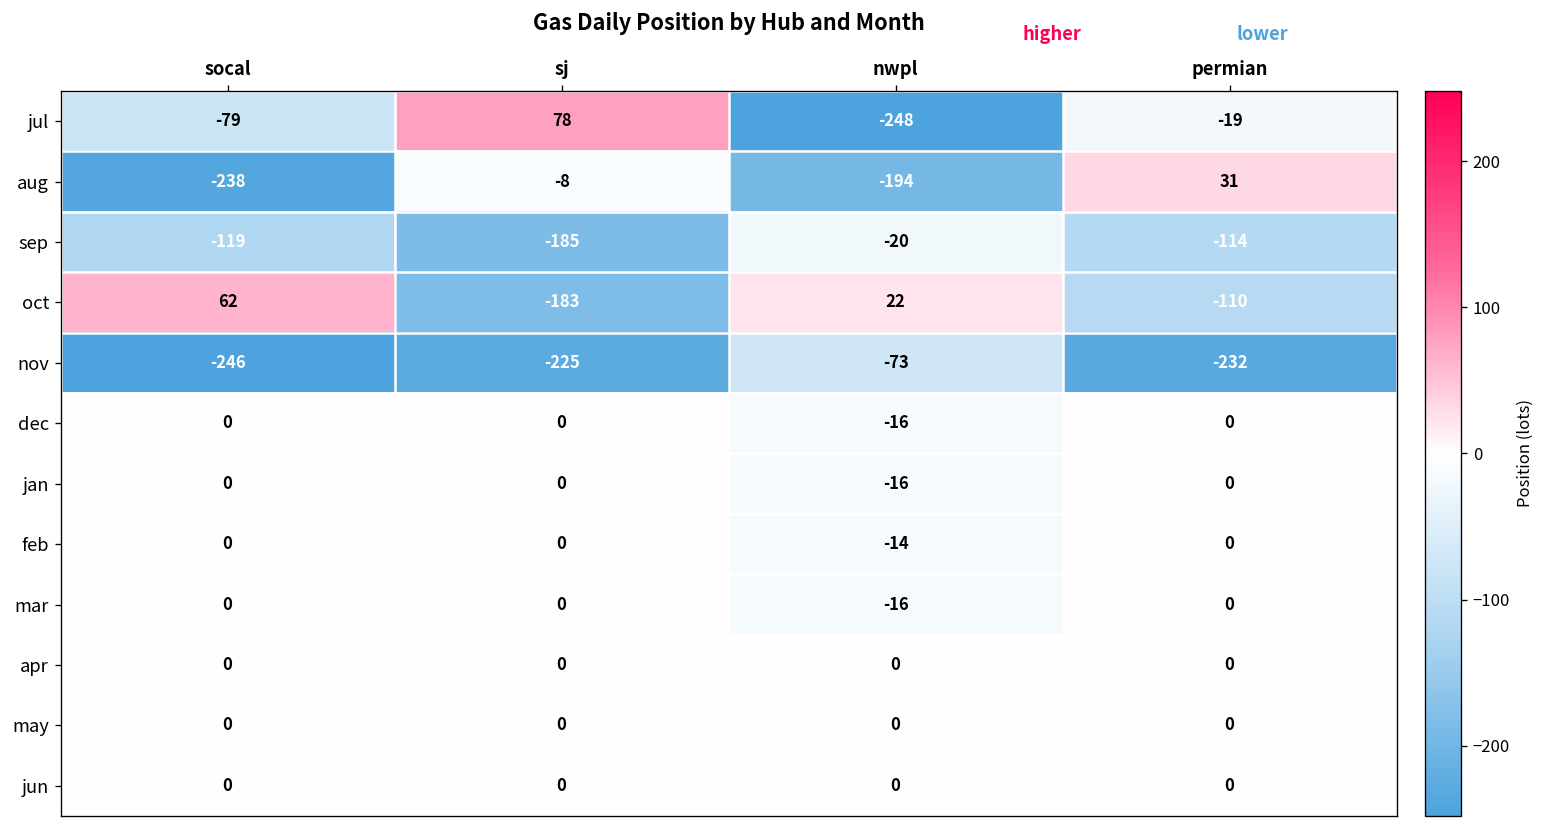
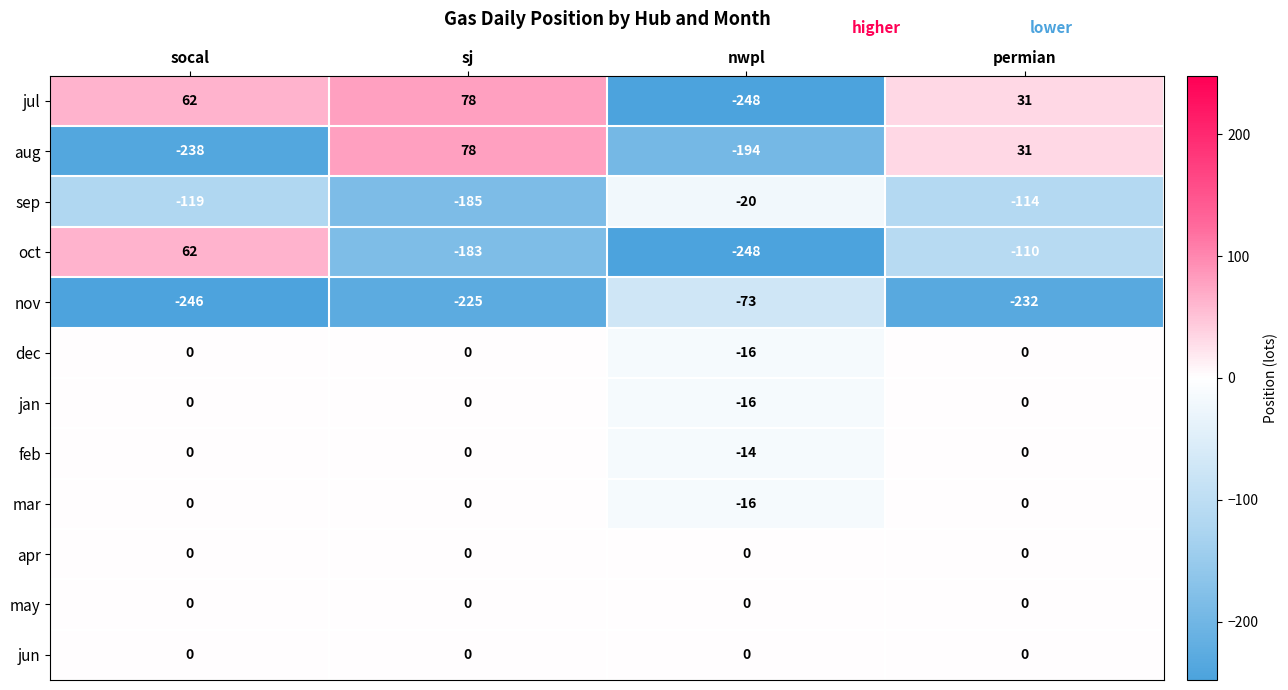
  {
    "jul": {
-     "socal": -79,
+     "socal": 62,
      "sj": 78,
      "nwpl": -248,
-     "permian": -19
+     "permian": 31
    },
    "aug": {
      "socal": -238,
-     "sj": -8,
+     "sj": 78,
      "nwpl": -194,
      "permian": 31
    },
    "sep": {
      "socal": -119,
      "sj": -185,
      "nwpl": -20,
      "permian": -114
    },
    "oct": {
      "socal": 62,
      "sj": -183,
-     "nwpl": 22,
+     "nwpl": -248,
      "permian": -110
    },
    "nov": {
      "socal": -246,
      "sj": -225,
      "nwpl": -73,
      "permian": -232
    },
    "dec": {
      "socal": 0,
      "sj": 0,
      "nwpl": -16,
      "permian": 0
    },
    "jan": {
      "socal": 0,
      "sj": 0,
      "nwpl": -16,
      "permian": 0
    },
    "feb": {
      "socal": 0,
      "sj": 0,
      "nwpl": -14,
      "permian": 0
    },
    "mar": {
      "socal": 0,
      "sj": 0,
      "nwpl": -16,
      "permian": 0
    },
    "apr": {
      "socal": 0,
      "sj": 0,
      "nwpl": 0,
      "permian": 0
    },
    "may": {
      "socal": 0,
      "sj": 0,
      "nwpl": 0,
      "permian": 0
    },
    "jun": {
      "socal": 0,
      "sj": 0,
      "nwpl": 0,
      "permian": 0
    }
  }
